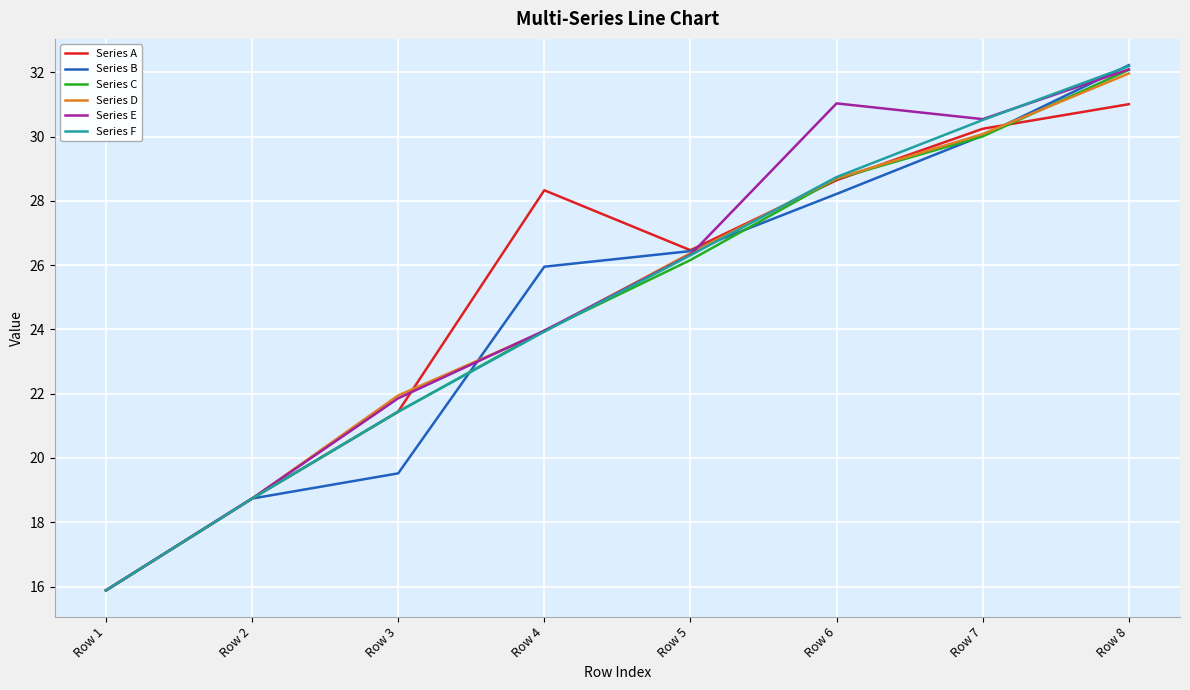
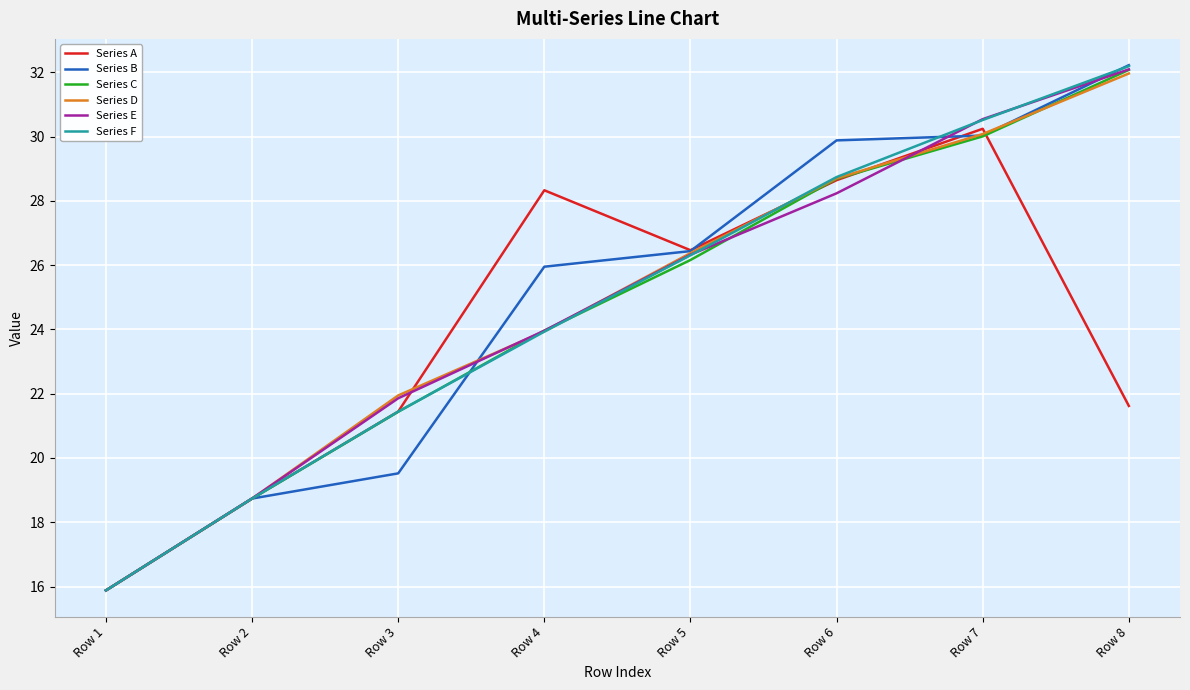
  {
    "Series A": {
      "Row 4": 28.3,
      "Row 7": 30.2,
-     "Row 8": 31.0
+     "Row 8": 21.6
    },
    "Series B": {
      "Row 3": 19.5,
      "Row 4": 25.9,
-     "Row 6": 28.2
+     "Row 6": 29.9
    },
    "Series C": {
      "Row 5": 26.2
    },
    "Series D": {
      "Row 3": 21.9,
      "Row 8": 32.0
    },
    "Series E": {
      "Row 3": 21.9,
-     "Row 6": 31.0
+     "Row 6": 28.2
    }
  }
